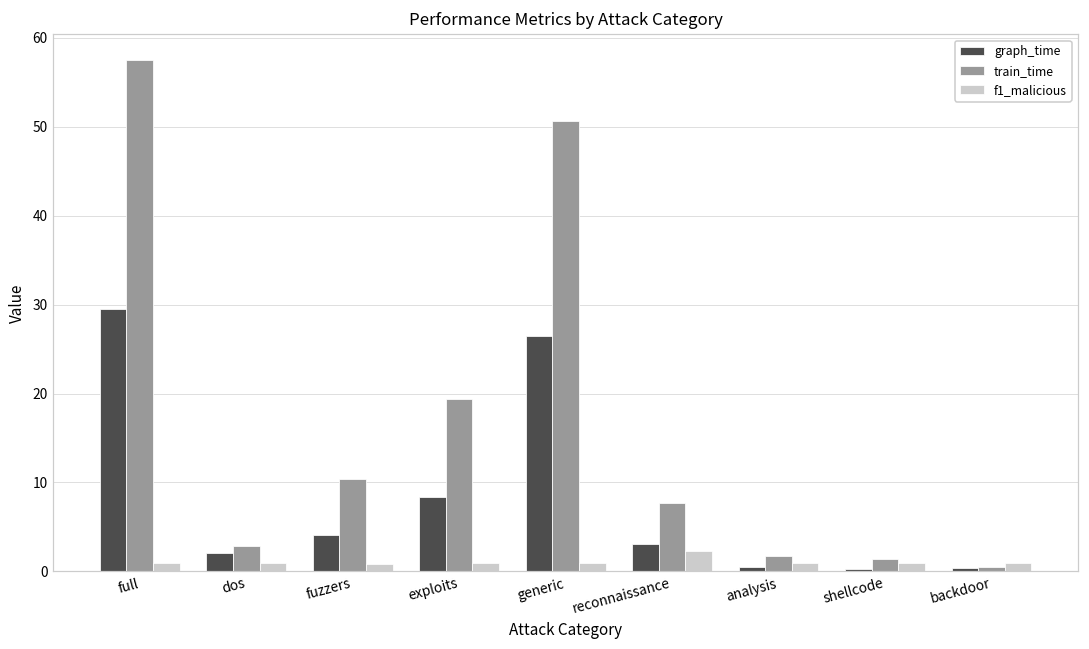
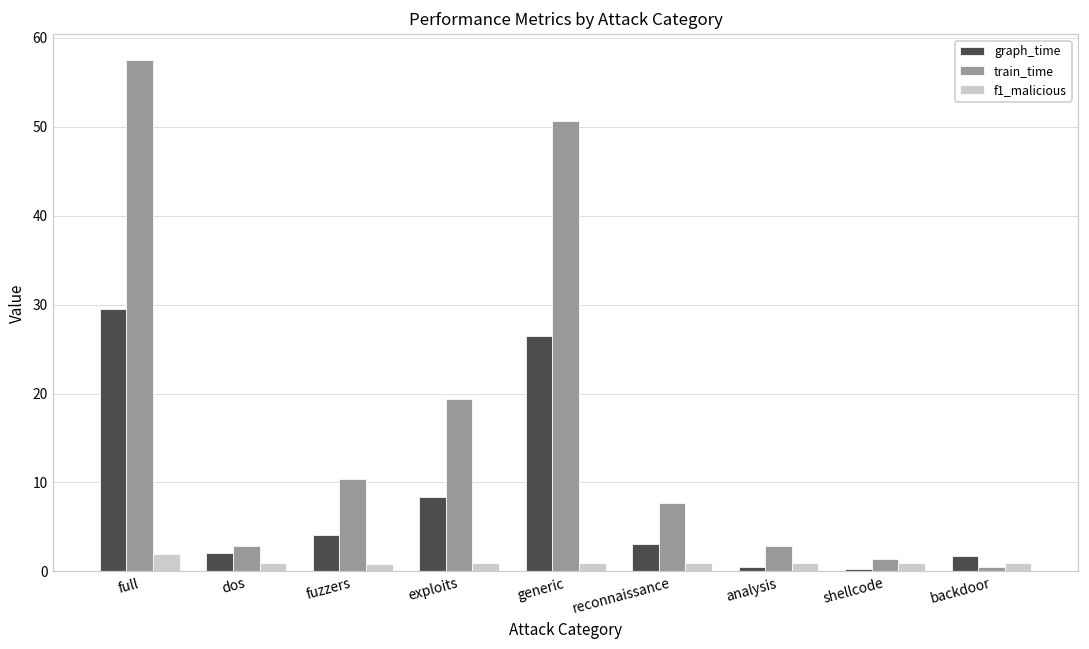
  {
    "graph_time": {
      "full": 29,
      "dos": 2,
      "fuzzers": 4,
      "exploits": 8,
      "generic": 27,
      "reconnaissance": 3,
      "analysis": 1,
-     "backdoor": 0
+     "backdoor": 2
    },
    "train_time": {
      "full": 58,
      "dos": 3,
      "fuzzers": 10,
      "exploits": 19,
      "generic": 51,
      "reconnaissance": 8,
-     "analysis": 2,
+     "analysis": 3,
      "shellcode": 1,
      "backdoor": 1
    },
    "f1_malicious": {
-     "full": 1,
+     "full": 2,
      "dos": 1,
      "fuzzers": 1,
      "exploits": 1,
      "generic": 1,
-     "reconnaissance": 2,
+     "reconnaissance": 1,
      "analysis": 1,
      "shellcode": 1,
      "backdoor": 1
    }
  }
